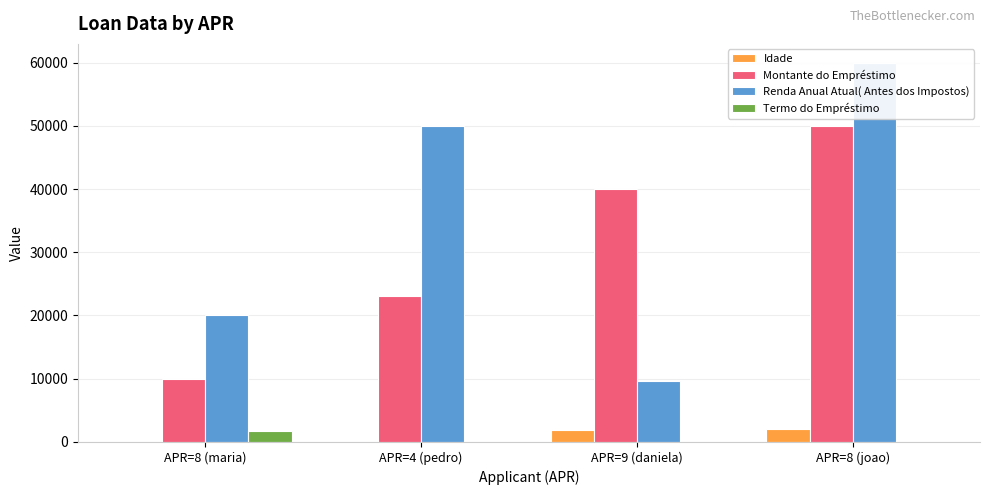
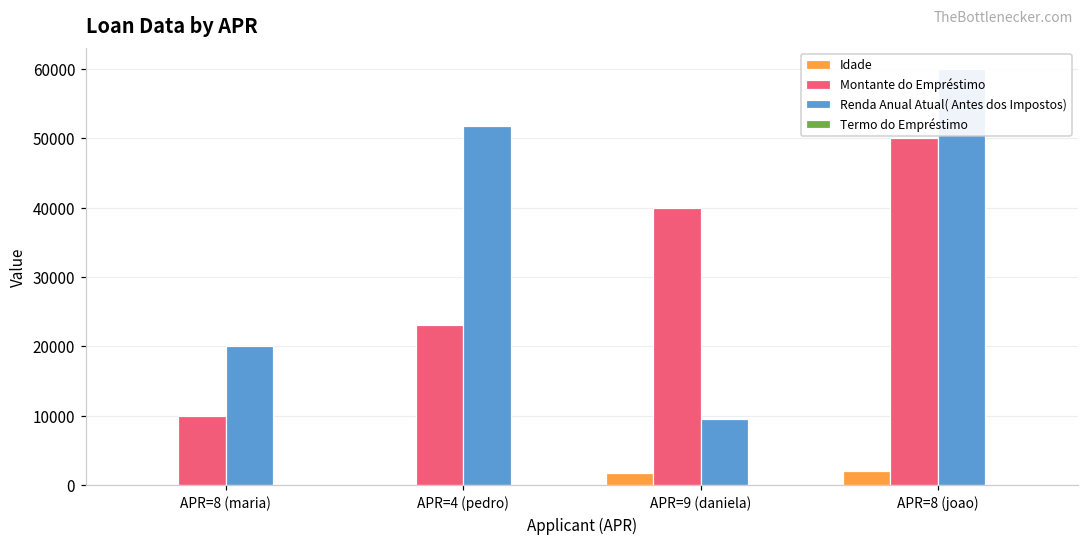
  {
    "Idade": {
      "APR=9 (daniela)": 2000,
      "APR=8 (joao)": 2000
    },
    "Montante do Empréstimo": {
      "APR=8 (maria)": 10000,
      "APR=4 (pedro)": 23000,
      "APR=9 (daniela)": 40000,
      "APR=8 (joao)": 50000
    },
    "Renda Anual Atual( Antes dos Impostos)": {
      "APR=8 (maria)": 20000,
-     "APR=4 (pedro)": 50000,
+     "APR=4 (pedro)": 52000,
      "APR=9 (daniela)": 10000
    },
    "Termo do Empréstimo": {
-     "APR=8 (maria)": 2000
+     "APR=8 (maria)": 0
    }
  }
